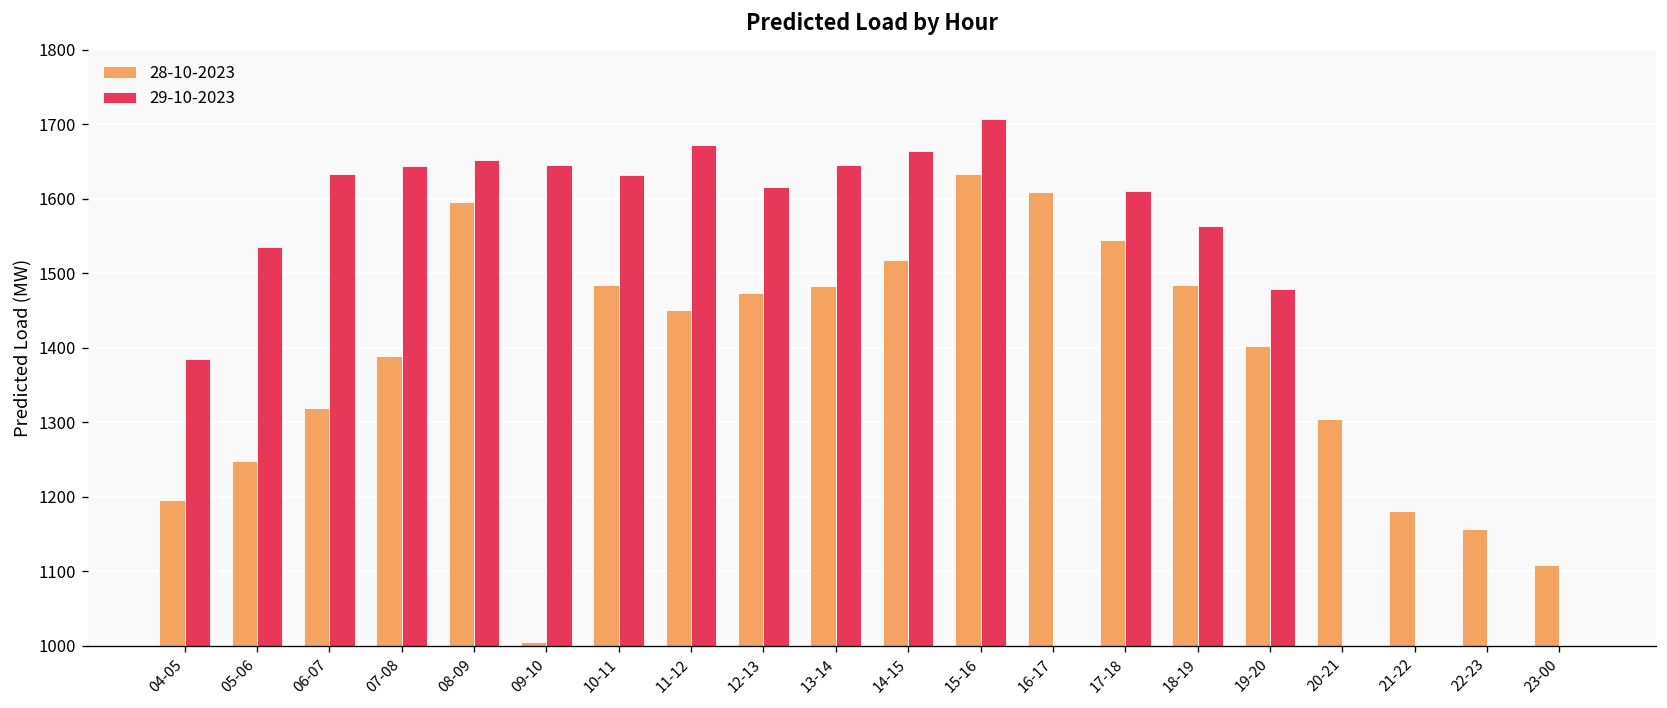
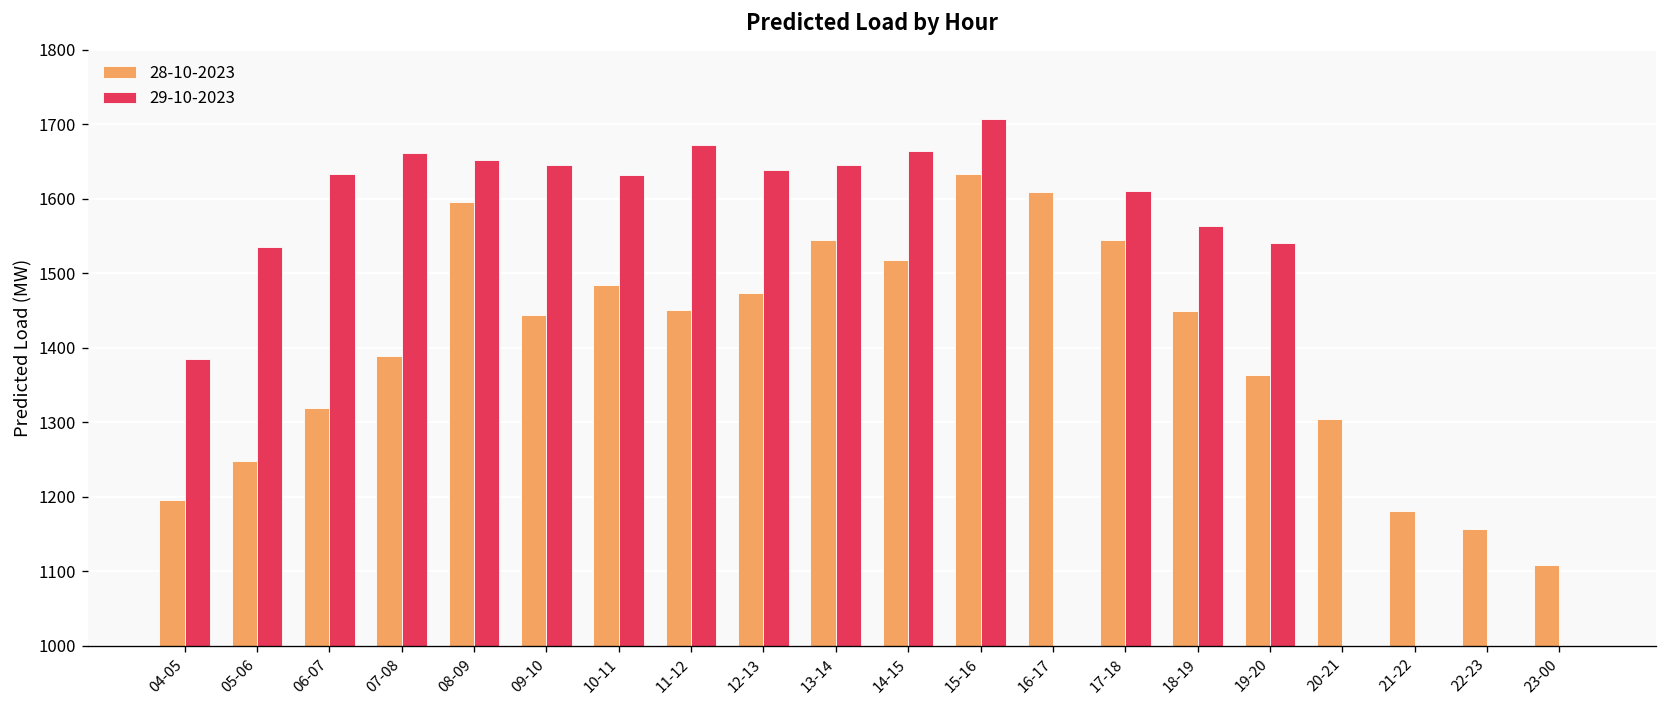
  {
    "28-10-2023": {
      "04-05": 1200,
      "05-06": 1250,
      "06-07": 1320,
      "07-08": 1390,
      "08-09": 1600,
-     "09-10": 1000,
+     "09-10": 1440,
      "10-11": 1480,
      "11-12": 1450,
      "12-13": 1470,
-     "13-14": 1480,
+     "13-14": 1540,
      "14-15": 1520,
      "15-16": 1630,
      "16-17": 1610,
      "17-18": 1540,
-     "18-19": 1480,
-     "19-20": 1400,
+     "18-19": 1450,
+     "19-20": 1360,
      "20-21": 1300,
      "21-22": 1180,
      "22-23": 1160,
      "23-00": 1110
    },
    "29-10-2023": {
      "04-05": 1390,
      "05-06": 1540,
      "06-07": 1630,
-     "07-08": 1640,
+     "07-08": 1660,
      "08-09": 1650,
      "09-10": 1650,
      "10-11": 1630,
      "11-12": 1670,
-     "12-13": 1620,
+     "12-13": 1640,
      "13-14": 1650,
      "14-15": 1660,
      "15-16": 1710,
      "17-18": 1610,
      "18-19": 1560,
-     "19-20": 1480
+     "19-20": 1540
    }
  }
